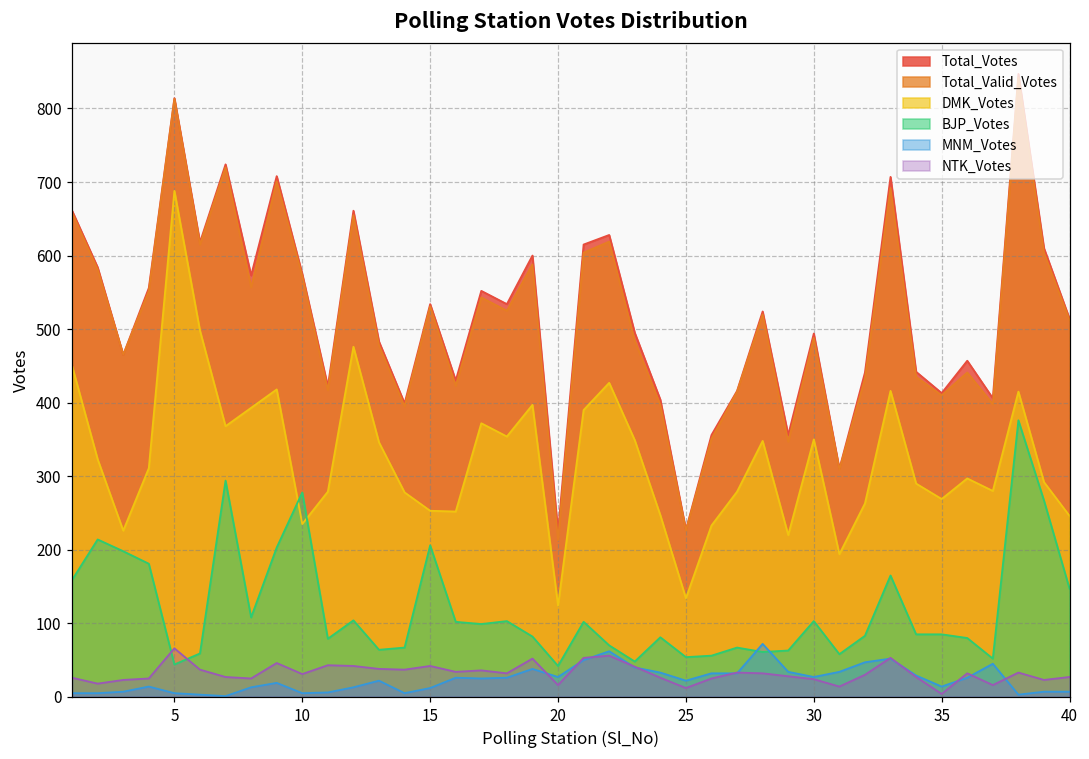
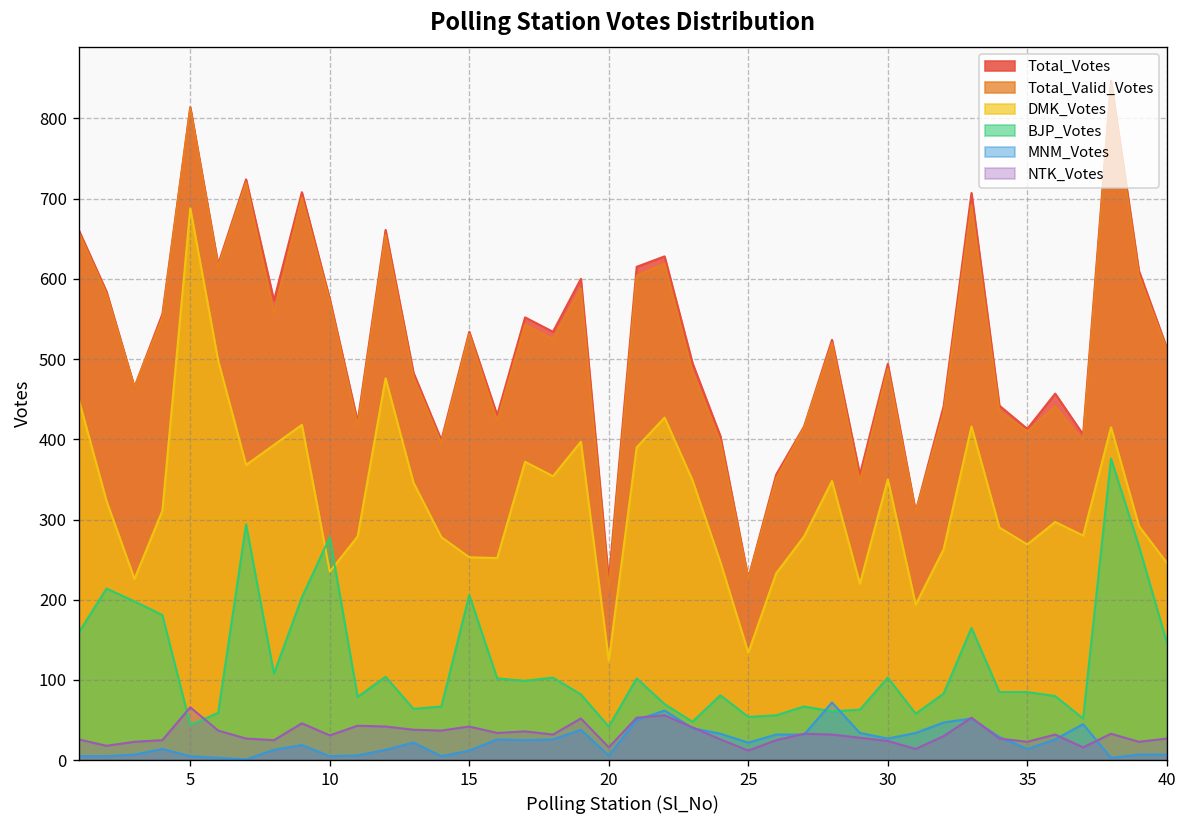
  {
    "DMK_Votes": {
      "5": 690,
      "10": 240,
      "15": 250,
      "20": 120,
      "25": 130,
      "30": 350,
      "35": 270,
      "40": 250
    },
    "BJP_Votes": {
      "5": 40,
      "10": 280,
      "15": 210,
      "20": 40,
      "25": 50,
      "30": 100,
      "35": 90,
      "40": 150
    },
    "MNM_Votes": {
      "5": 10,
      "10": 10,
      "15": 10,
-     "20": 30,
+     "20": 10,
      "25": 20,
      "35": 10,
      "40": 10
    },
    "NTK_Votes": {
      "5": 70,
      "10": 30,
      "15": 40,
      "20": 20,
      "25": 10,
-     "35": 0,
+     "35": 20,
      "40": 30
    }
  }
